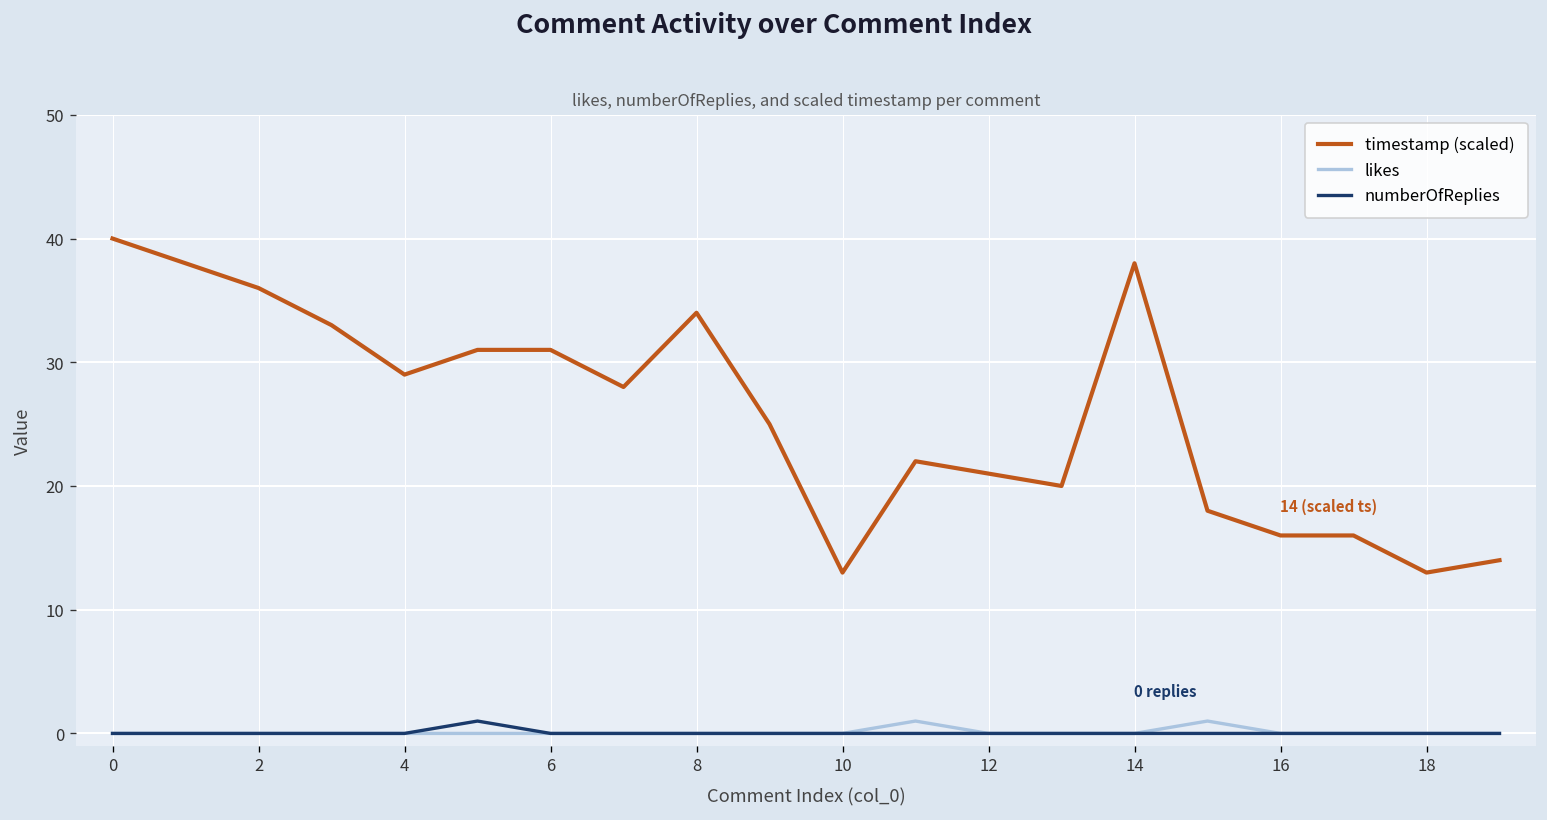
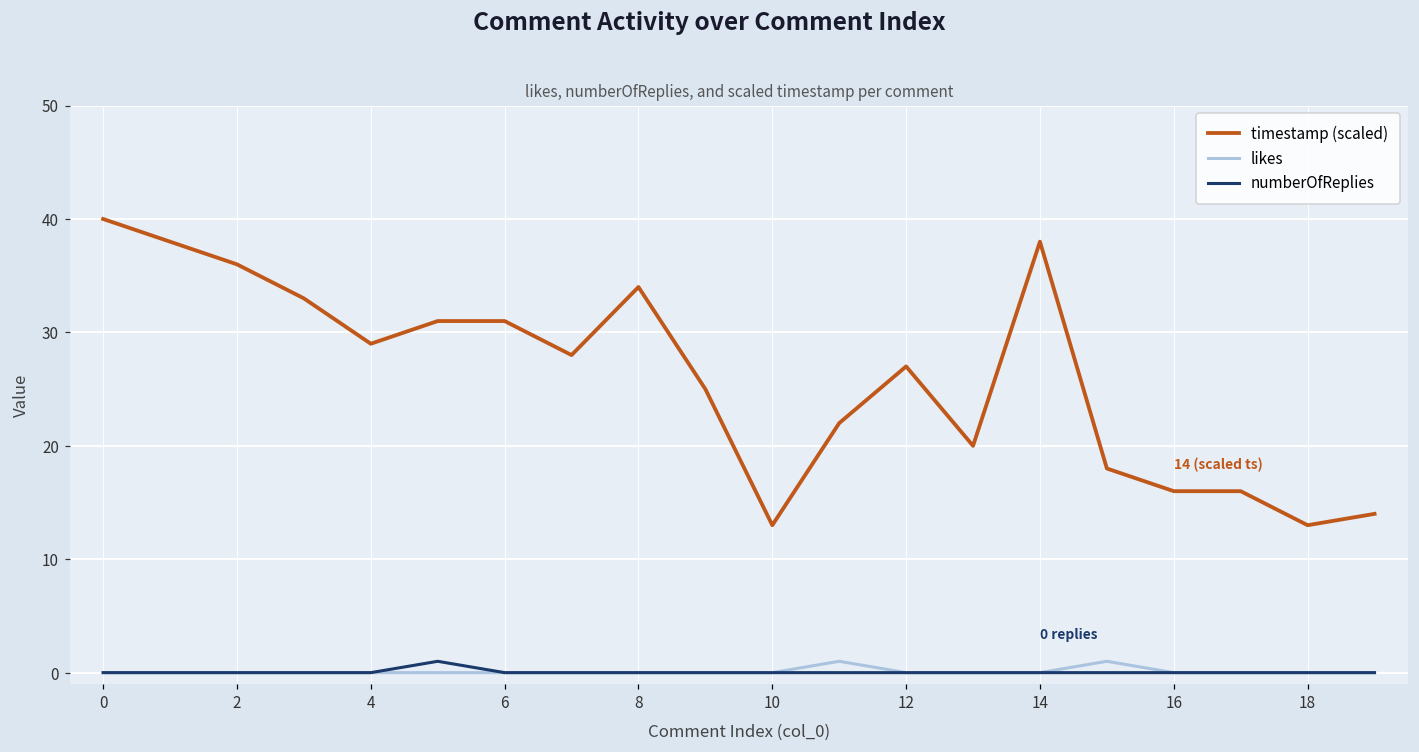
  {
    "timestamp (scaled)": {
      "0": 40,
      "2": 36,
      "4": 29,
      "6": 31,
      "8": 34,
      "10": 13,
-     "12": 21,
+     "12": 27,
      "14": 38,
      "18": 13
    }
  }
